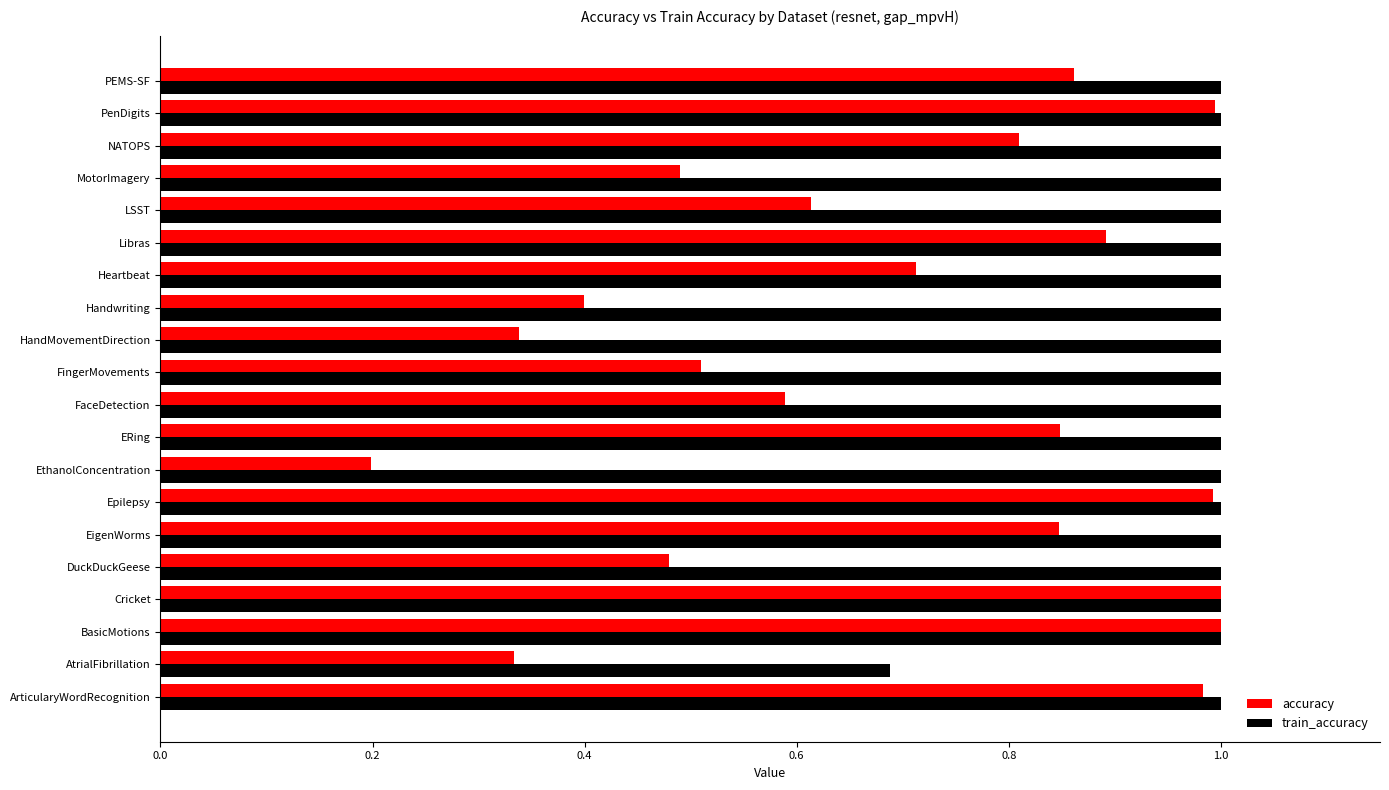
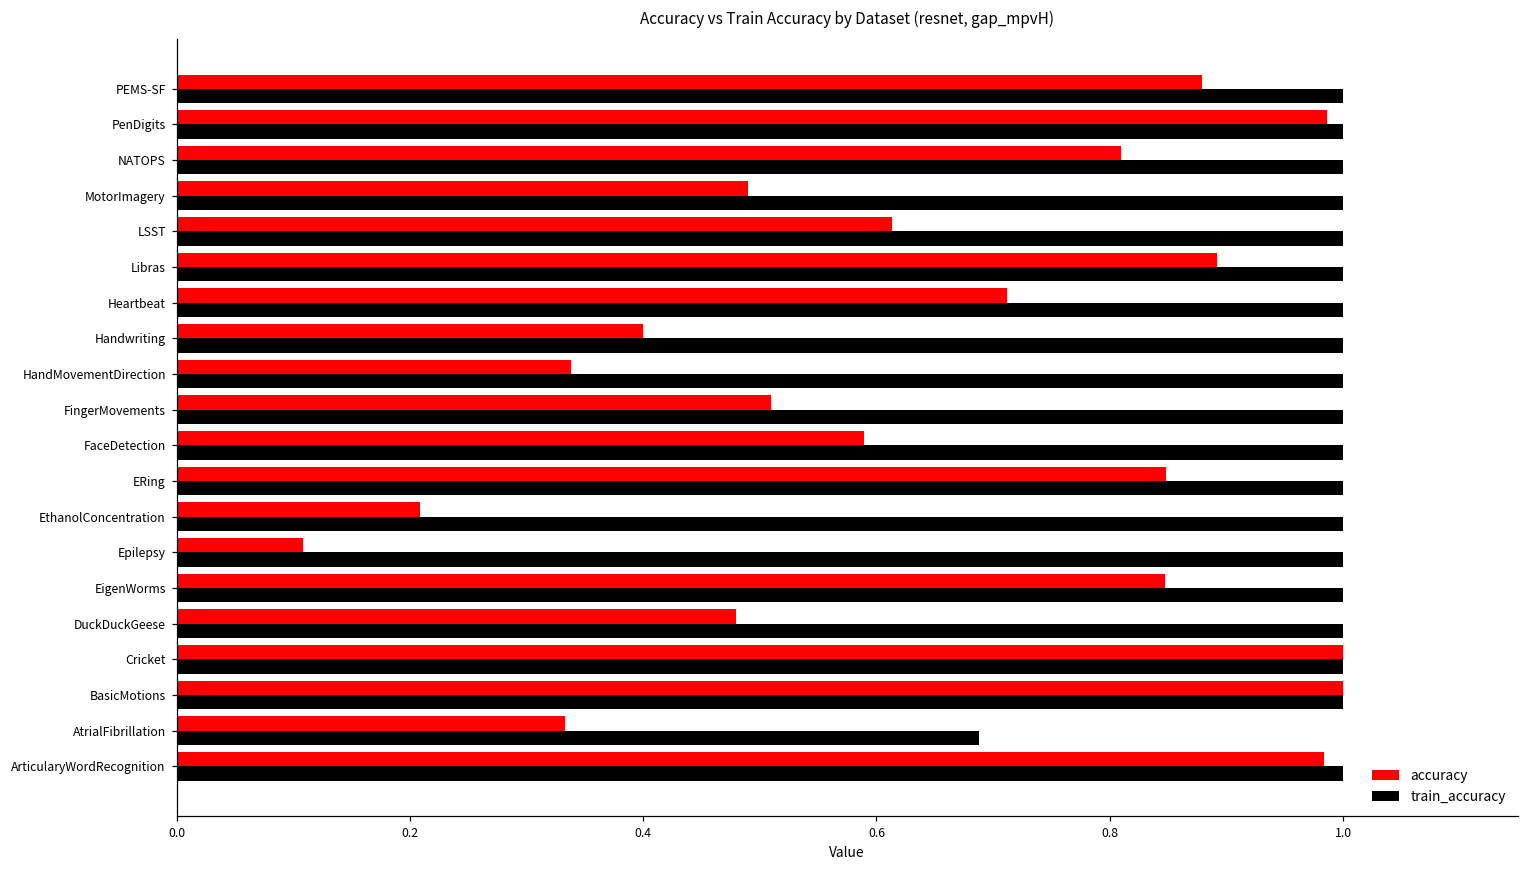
  {
    "accuracy": {
-     "PEMS-SF": 0.861,
-     "PenDigits": 0.994,
+     "PEMS-SF": 0.879,
+     "PenDigits": 0.986,
      "NATOPS": 0.809,
      "MotorImagery": 0.490,
      "LSST": 0.613,
      "Libras": 0.892,
      "Heartbeat": 0.712,
      "Handwriting": 0.400,
      "HandMovementDirection": 0.338,
      "FingerMovements": 0.510,
      "FaceDetection": 0.589,
      "ERing": 0.848,
-     "EthanolConcentration": 0.198,
-     "Epilepsy": 0.993,
+     "EthanolConcentration": 0.209,
+     "Epilepsy": 0.109,
      "EigenWorms": 0.847,
      "DuckDuckGeese": 0.480,
      "Cricket": 1.000,
      "BasicMotions": 1.000,
      "AtrialFibrillation": 0.333,
      "ArticularyWordRecognition": 0.983
    },
    "train_accuracy": {
      "PEMS-SF": 1.000,
      "PenDigits": 1.000,
      "NATOPS": 1.000,
      "MotorImagery": 1.000,
      "LSST": 1.000,
      "Libras": 1.000,
      "Heartbeat": 1.000,
      "Handwriting": 1.000,
      "HandMovementDirection": 1.000,
      "FingerMovements": 1.000,
      "FaceDetection": 1.000,
      "ERing": 1.000,
      "EthanolConcentration": 1.000,
      "Epilepsy": 1.000,
      "EigenWorms": 1.000,
      "DuckDuckGeese": 1.000,
      "Cricket": 1.000,
      "BasicMotions": 1.000,
      "AtrialFibrillation": 0.688,
      "ArticularyWordRecognition": 1.000
    }
  }
